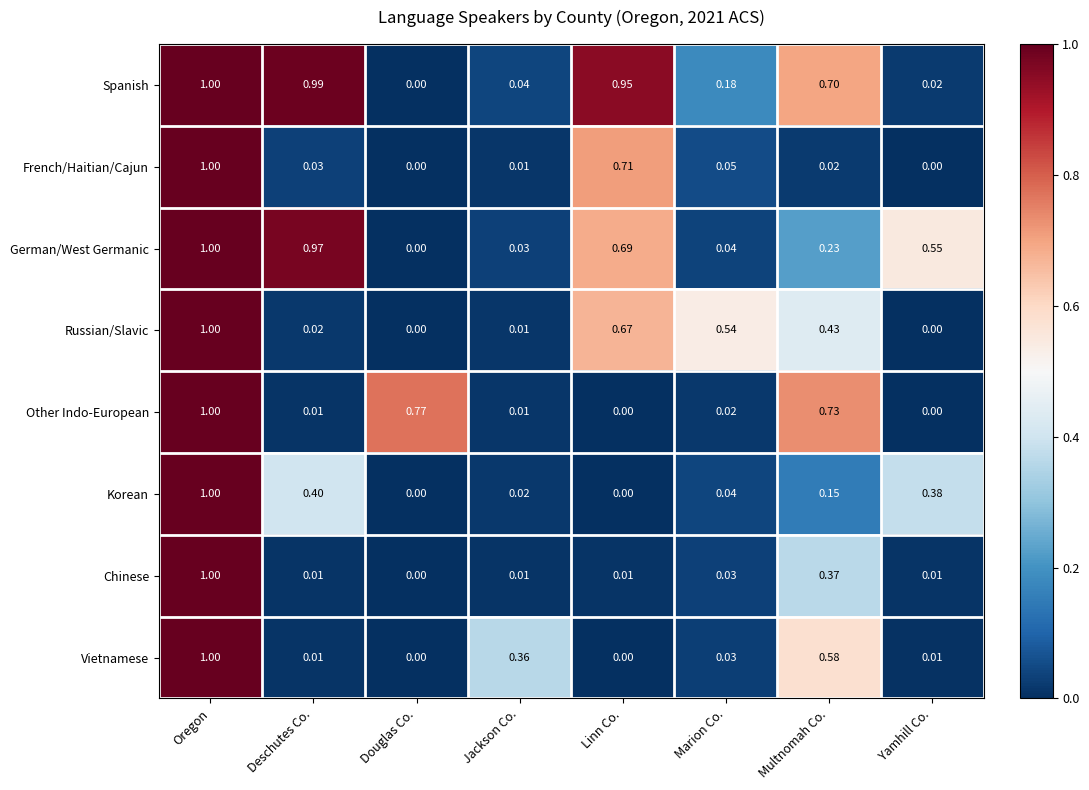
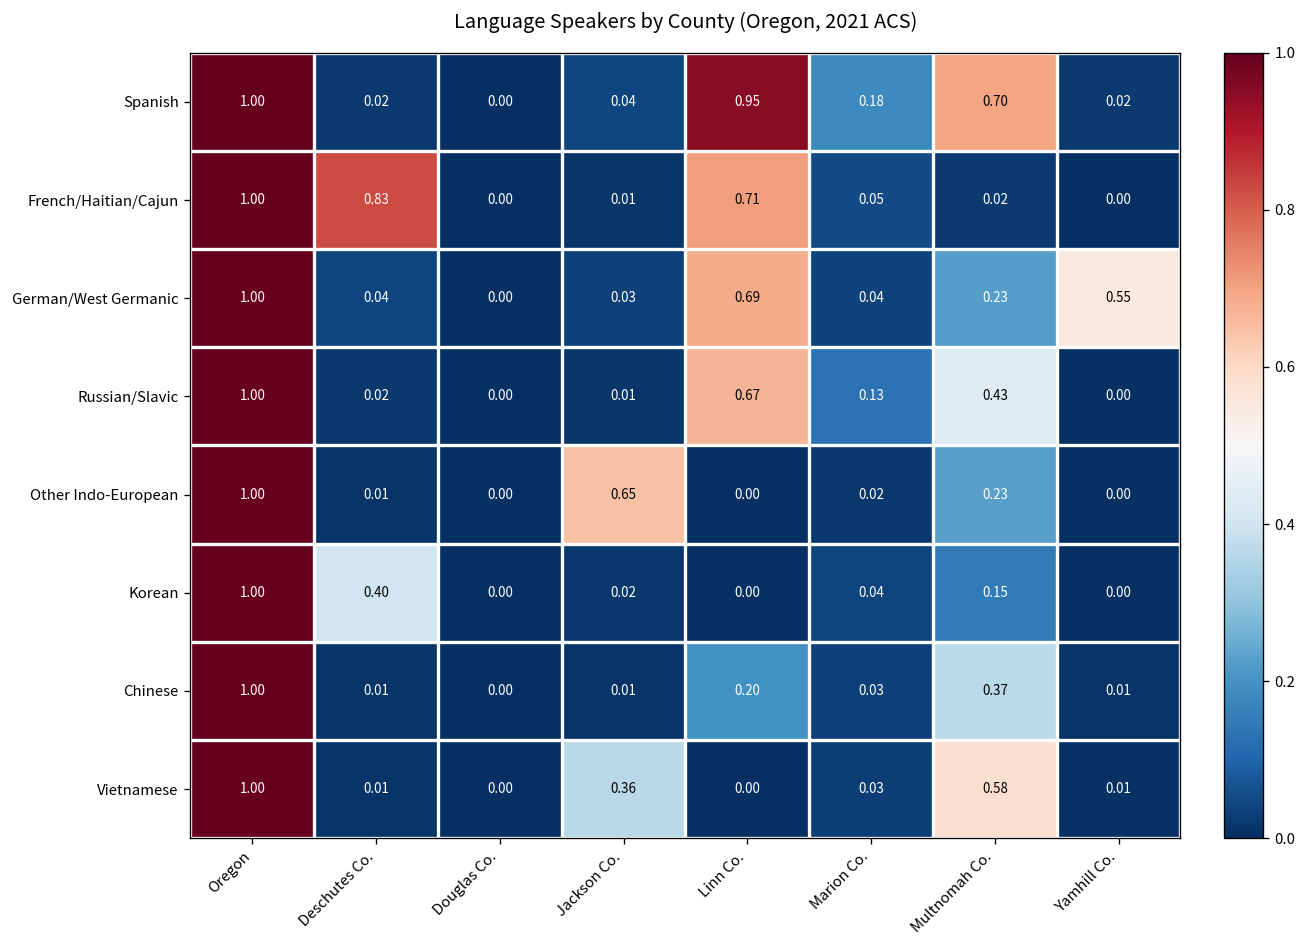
  {
    "Spanish": {
      "Oregon": 1.00,
-     "Deschutes Co.": 0.99,
+     "Deschutes Co.": 0.02,
      "Douglas Co.": 0.00,
      "Jackson Co.": 0.04,
      "Linn Co.": 0.95,
      "Marion Co.": 0.18,
      "Multnomah Co.": 0.70,
      "Yamhill Co.": 0.02
    },
    "French/Haitian/Cajun": {
      "Oregon": 1.00,
-     "Deschutes Co.": 0.03,
+     "Deschutes Co.": 0.83,
      "Douglas Co.": 0.00,
      "Jackson Co.": 0.01,
      "Linn Co.": 0.71,
      "Marion Co.": 0.05,
      "Multnomah Co.": 0.02,
      "Yamhill Co.": 0.00
    },
    "German/West Germanic": {
      "Oregon": 1.00,
-     "Deschutes Co.": 0.97,
+     "Deschutes Co.": 0.04,
      "Douglas Co.": 0.00,
      "Jackson Co.": 0.03,
      "Linn Co.": 0.69,
      "Marion Co.": 0.04,
      "Multnomah Co.": 0.23,
      "Yamhill Co.": 0.55
    },
    "Russian/Slavic": {
      "Oregon": 1.00,
      "Deschutes Co.": 0.02,
      "Douglas Co.": 0.00,
      "Jackson Co.": 0.01,
      "Linn Co.": 0.67,
-     "Marion Co.": 0.54,
+     "Marion Co.": 0.13,
      "Multnomah Co.": 0.43,
      "Yamhill Co.": 0.00
    },
    "Other Indo-European": {
      "Oregon": 1.00,
      "Deschutes Co.": 0.01,
-     "Douglas Co.": 0.77,
-     "Jackson Co.": 0.01,
+     "Douglas Co.": 0.00,
+     "Jackson Co.": 0.65,
      "Linn Co.": 0.00,
      "Marion Co.": 0.02,
-     "Multnomah Co.": 0.73,
+     "Multnomah Co.": 0.23,
      "Yamhill Co.": 0.00
    },
    "Korean": {
      "Oregon": 1.00,
      "Deschutes Co.": 0.40,
      "Douglas Co.": 0.00,
      "Jackson Co.": 0.02,
      "Linn Co.": 0.00,
      "Marion Co.": 0.04,
      "Multnomah Co.": 0.15,
-     "Yamhill Co.": 0.38
+     "Yamhill Co.": 0.00
    },
    "Chinese": {
      "Oregon": 1.00,
      "Deschutes Co.": 0.01,
      "Douglas Co.": 0.00,
      "Jackson Co.": 0.01,
-     "Linn Co.": 0.01,
+     "Linn Co.": 0.20,
      "Marion Co.": 0.03,
      "Multnomah Co.": 0.37,
      "Yamhill Co.": 0.01
    },
    "Vietnamese": {
      "Oregon": 1.00,
      "Deschutes Co.": 0.01,
      "Douglas Co.": 0.00,
      "Jackson Co.": 0.36,
      "Linn Co.": 0.00,
      "Marion Co.": 0.03,
      "Multnomah Co.": 0.58,
      "Yamhill Co.": 0.01
    }
  }
